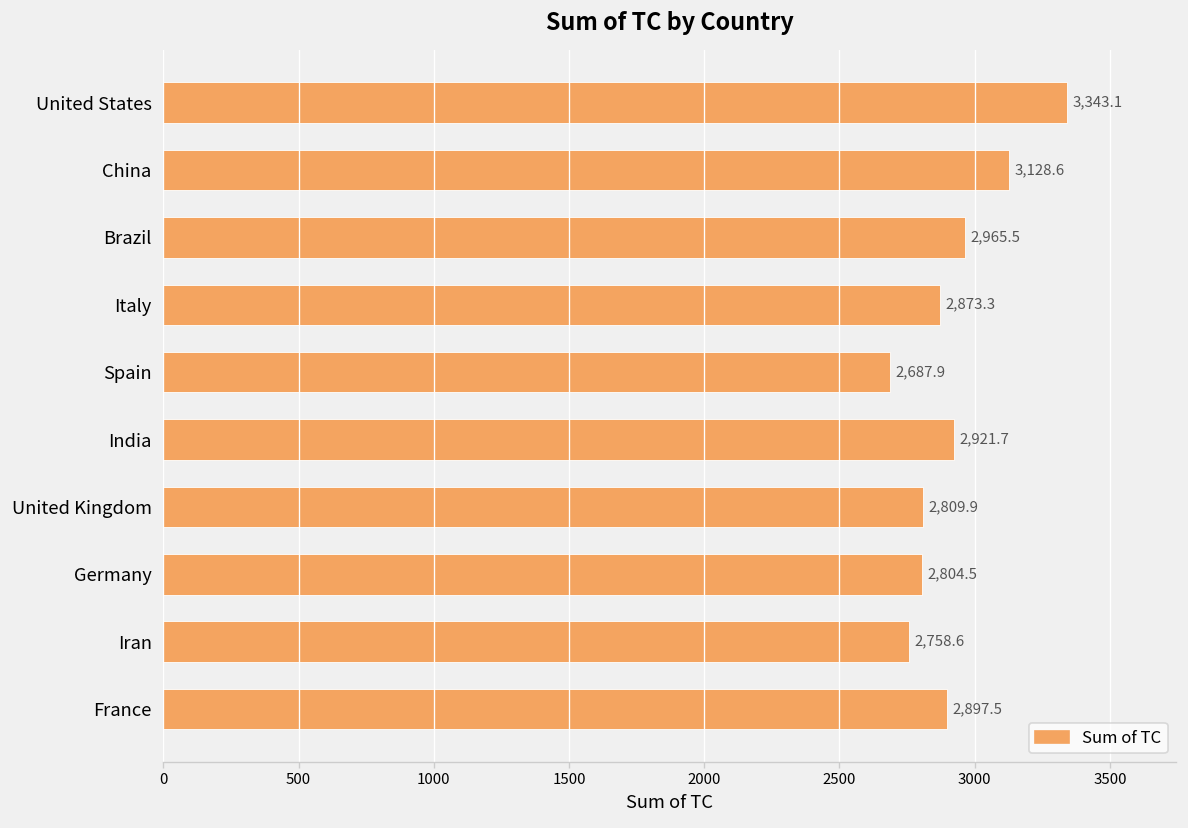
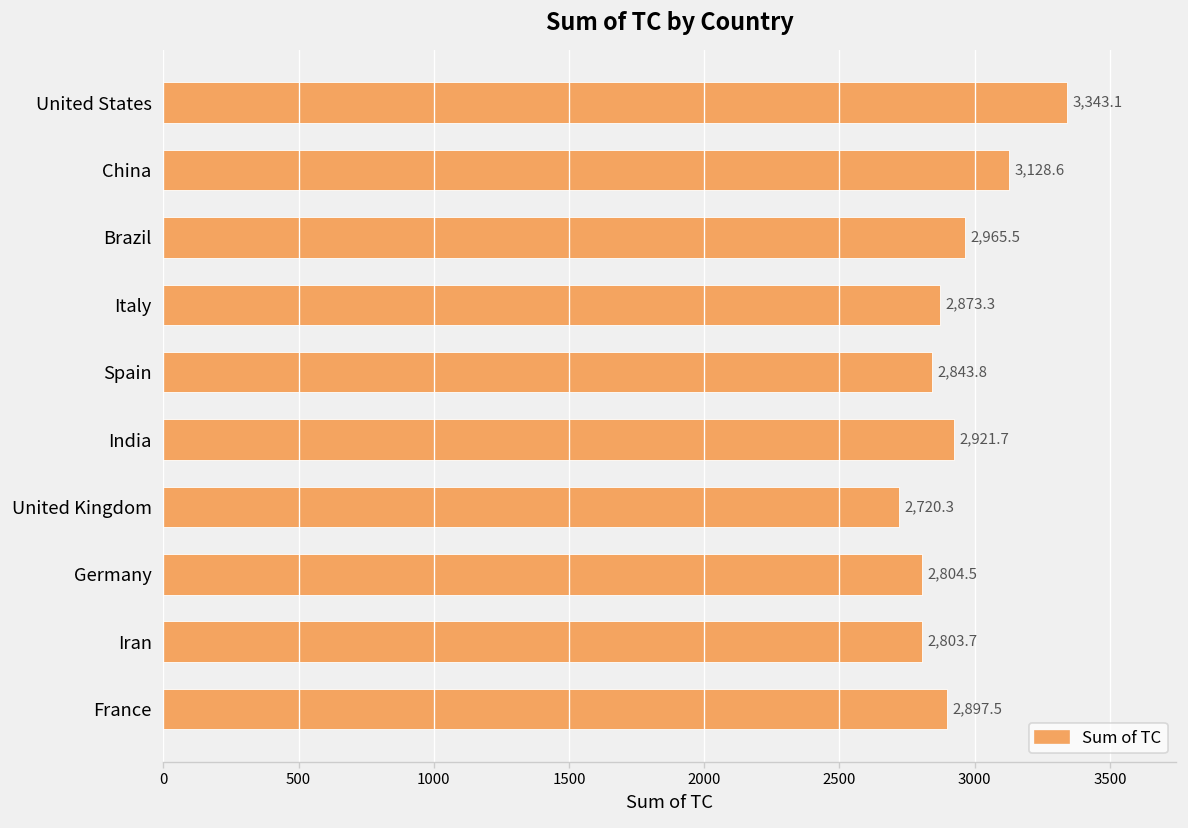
  {
    "United States": "3,343.1",
    "China": "3,128.6",
    "Brazil": "2,965.5",
    "Italy": "2,873.3",
-   "Spain": "2,687.9",
+   "Spain": "2,843.8",
    "India": "2,921.7",
-   "United Kingdom": "2,809.9",
+   "United Kingdom": "2,720.3",
    "Germany": "2,804.5",
-   "Iran": "2,758.6",
+   "Iran": "2,803.7",
    "France": "2,897.5"
  }
